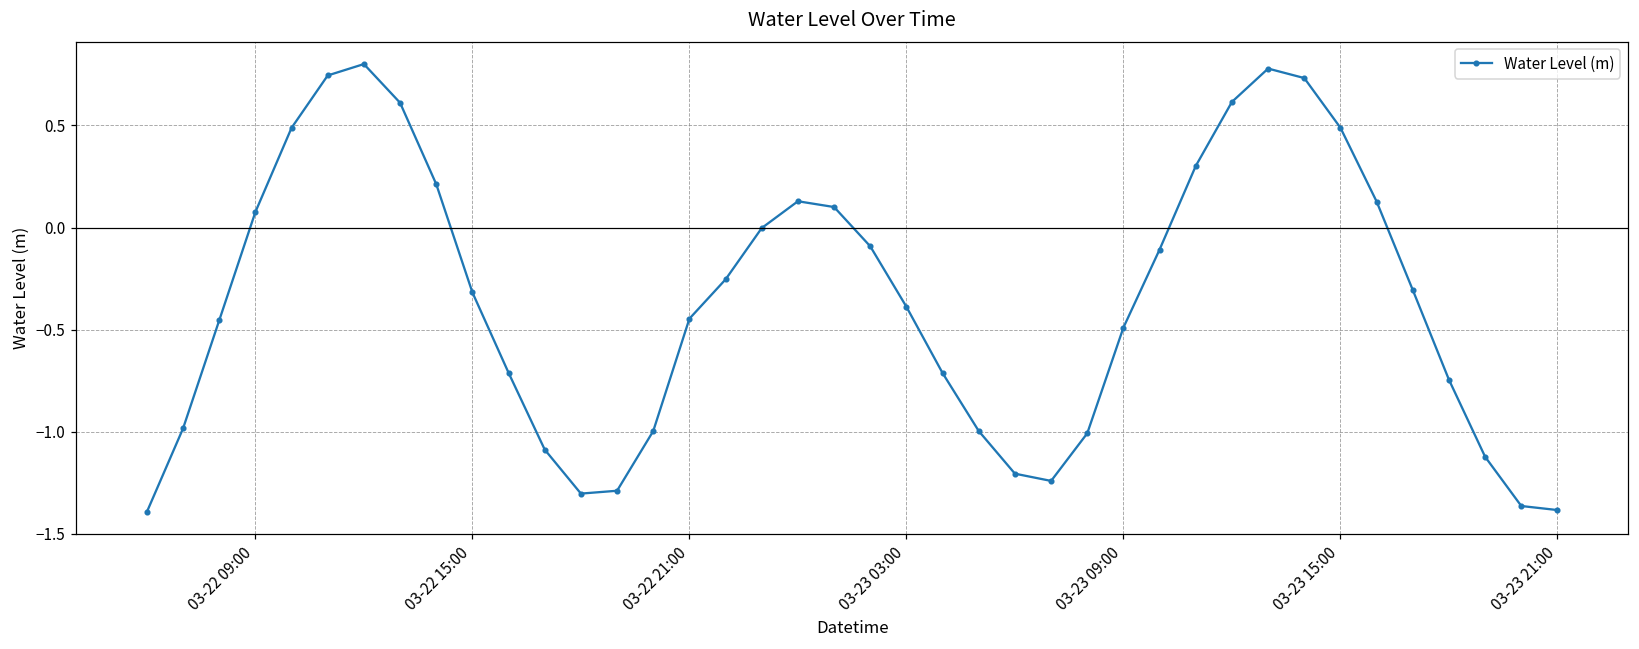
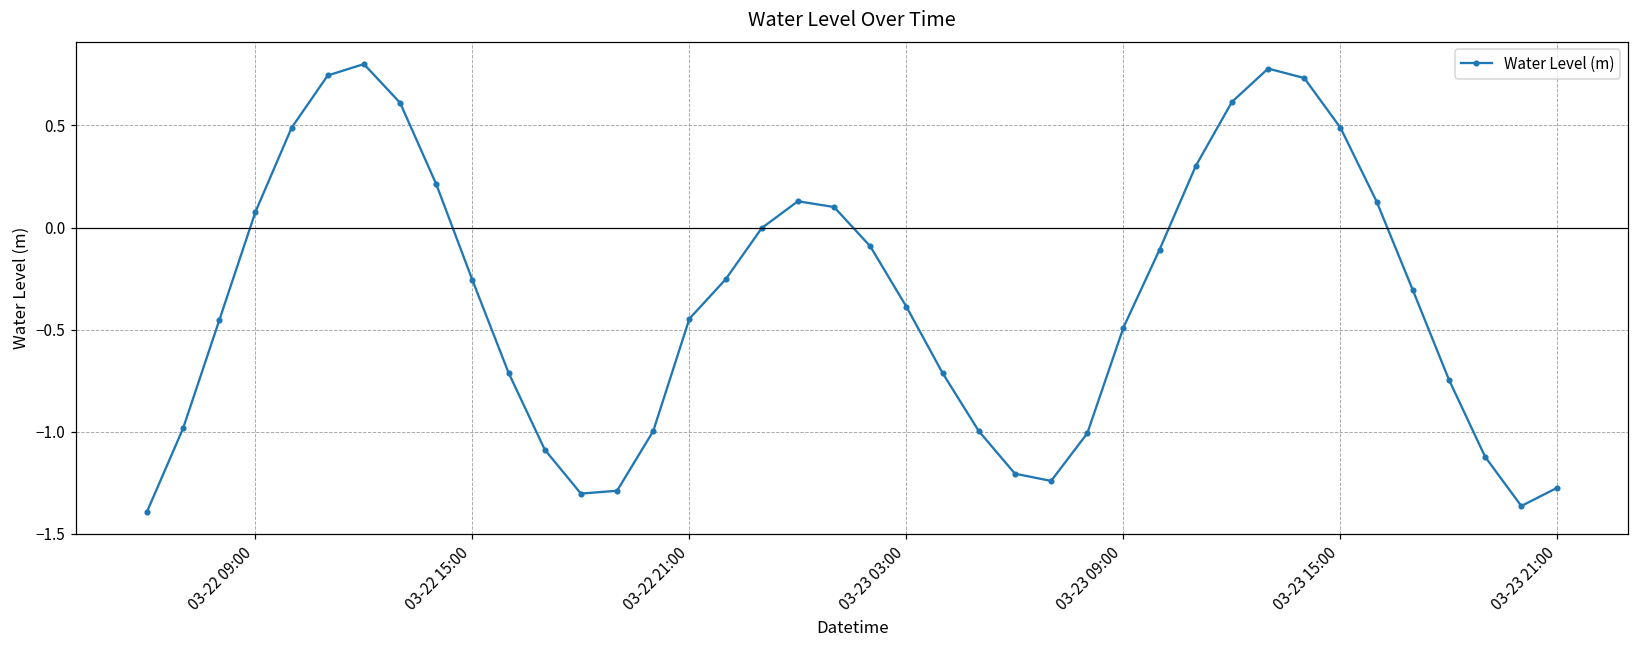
  {
    "03-22 09:00": 0.08,
-   "03-22 15:00": -0.32,
+   "03-22 15:00": -0.26,
    "03-22 21:00": -0.45,
    "03-23 03:00": -0.39,
    "03-23 09:00": -0.49,
    "03-23 15:00": 0.49,
-   "03-23 21:00": -1.38
+   "03-23 21:00": -1.27
  }
